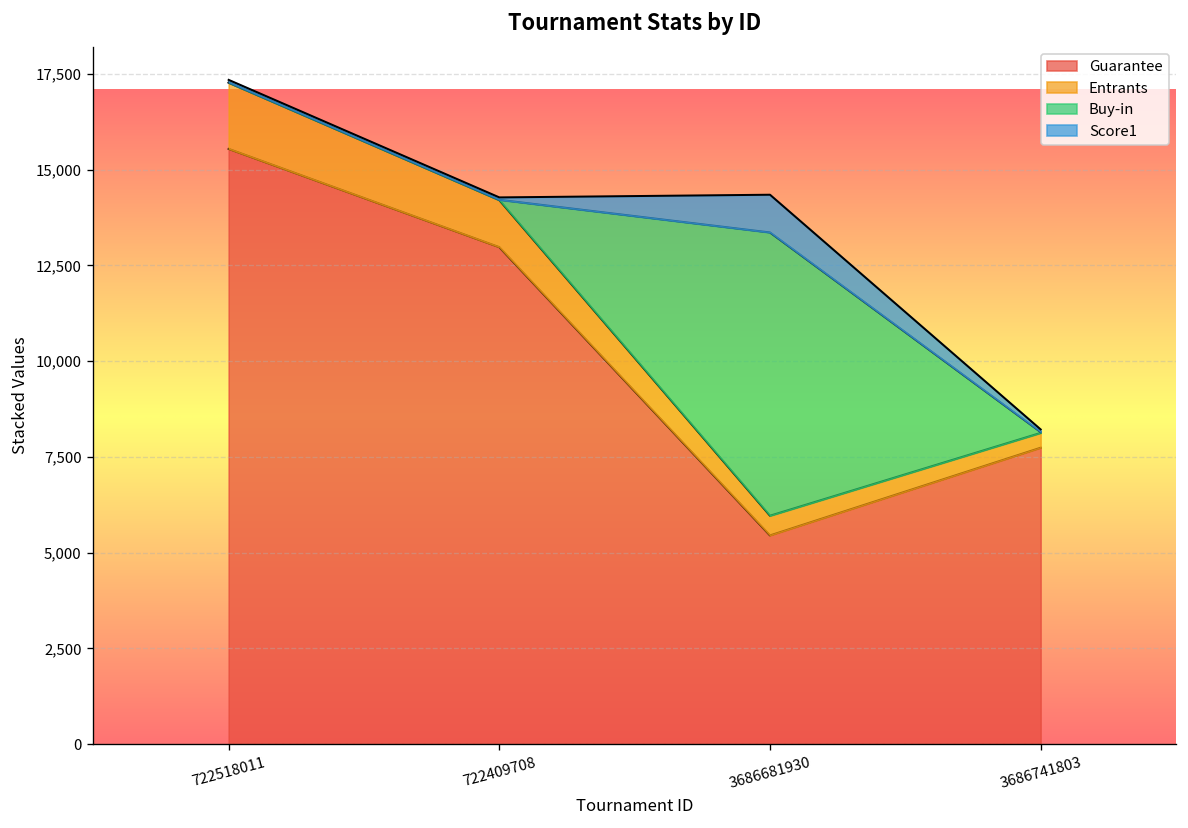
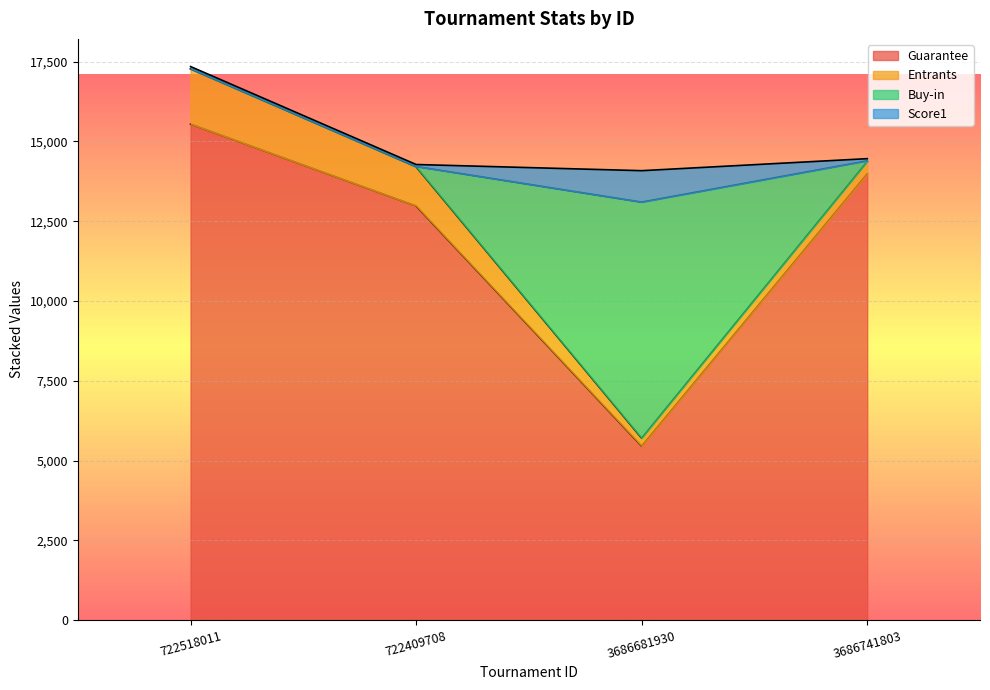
  {
    "Guarantee": {
      "722518011": "15,500",
      "722409708": "13,000",
      "3686681930": "5,500",
-     "3686741803": "7,700"
+     "3686741803": "14,000"
    },
    "Entrants": {
-     "3686681930": "500"
+     "3686681930": "300"
    },
    "Buy-in": {
      "3686681930": "7,400"
    },
    "Score1": {
      "3686681930": "1,000"
    }
  }
